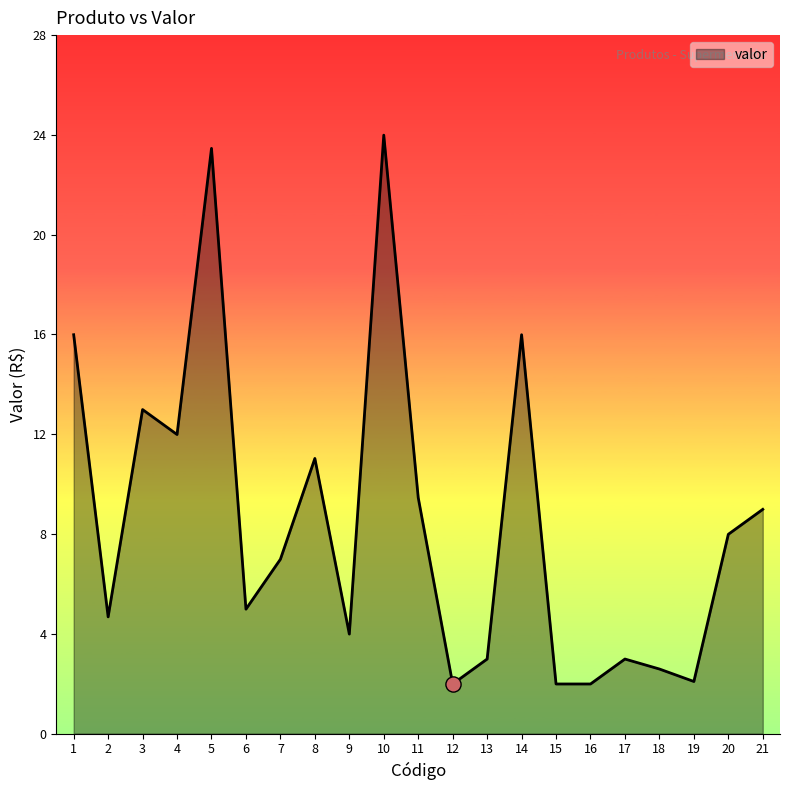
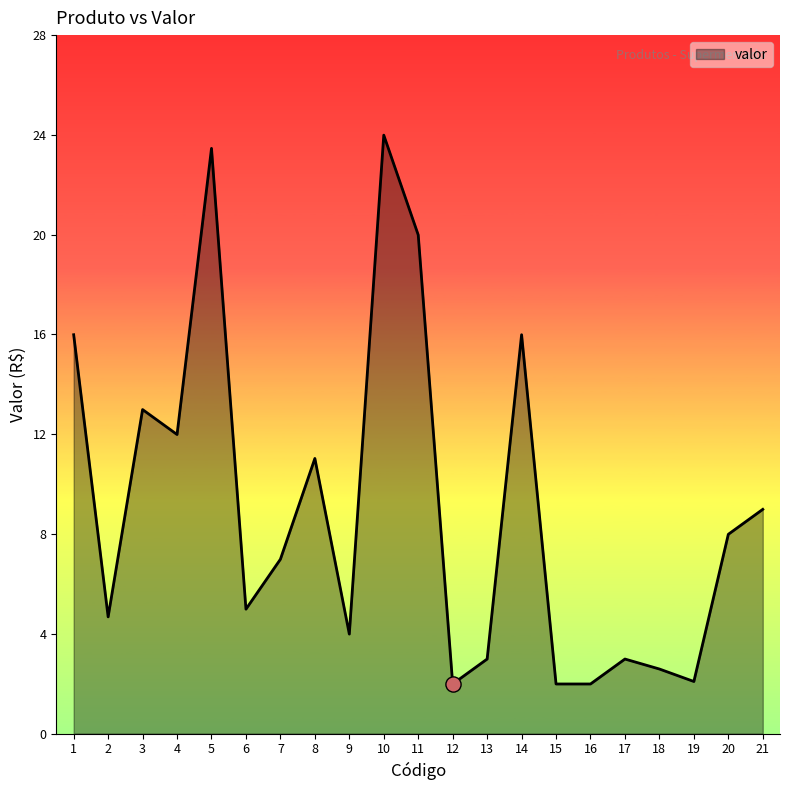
  {
    "valor": {
      "1": 16.0,
      "2": 4.7,
      "3": 13.0,
      "4": 12.0,
      "5": 23.5,
      "6": 5.0,
      "7": 7.0,
      "8": 11.0,
      "9": 4.0,
      "10": 24.0,
-     "11": 9.5,
+     "11": 20.0,
      "13": 3.0,
      "14": 16.0,
      "15": 2.0,
      "16": 2.0,
      "17": 3.0,
      "18": 2.6,
      "19": 2.1,
      "20": 8.0,
      "21": 9.0
    }
  }
